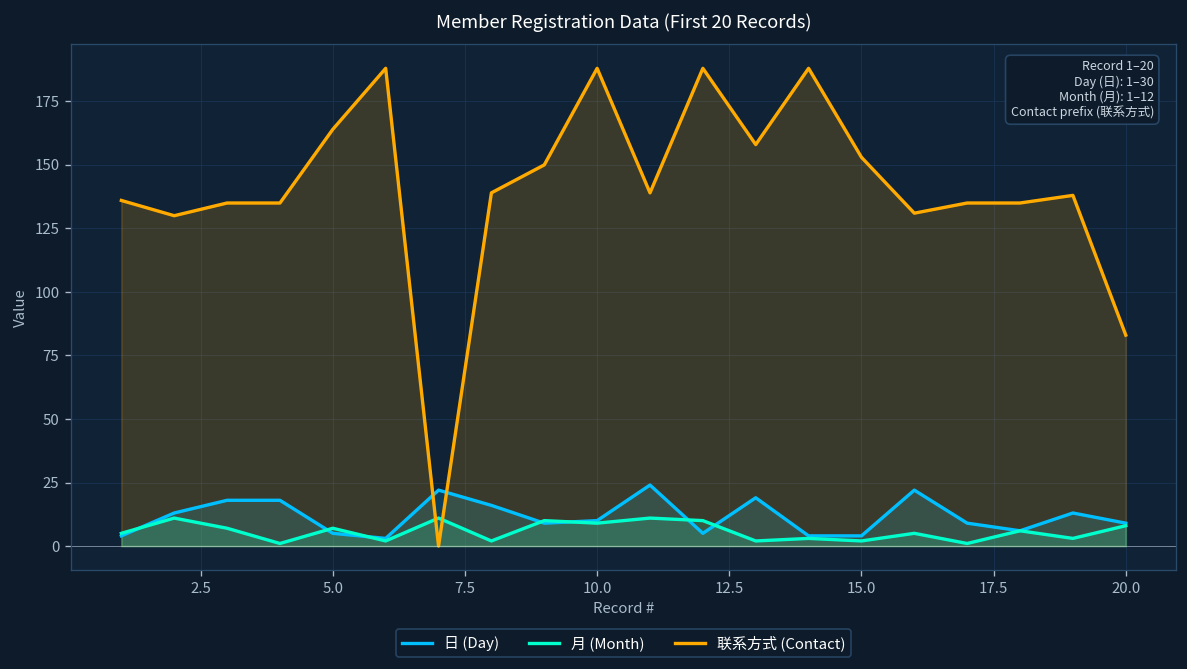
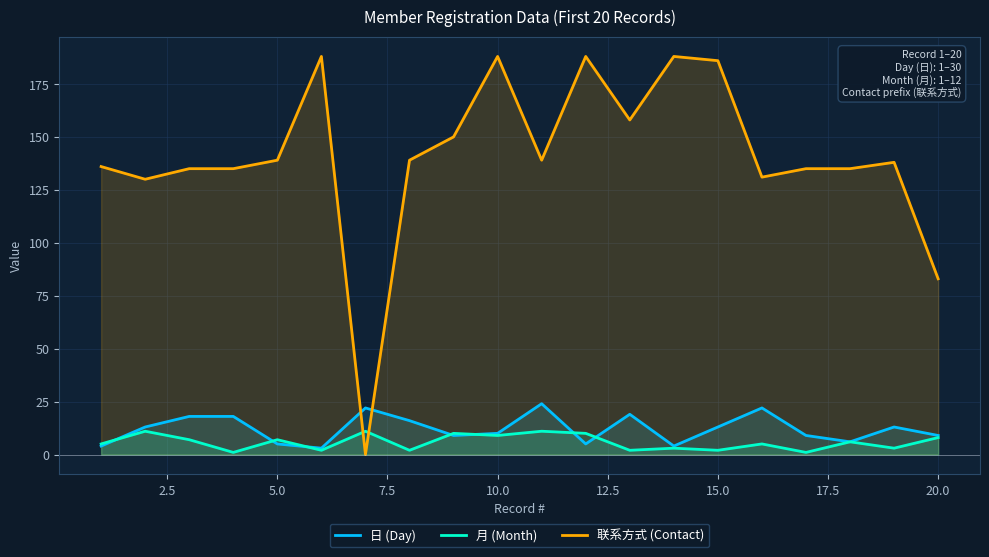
  {
    "日 (Day)": {
      "5.0": 5,
-     "15.0": 4
+     "15.0": 13
    },
    "月 (Month)": {
      "5.0": 7,
      "15.0": 2
    },
    "联系方式 (Contact)": {
-     "5.0": 164,
+     "5.0": 139,
      "10.0": 188,
-     "15.0": 153,
+     "15.0": 186,
      "20.0": 83
    }
  }
